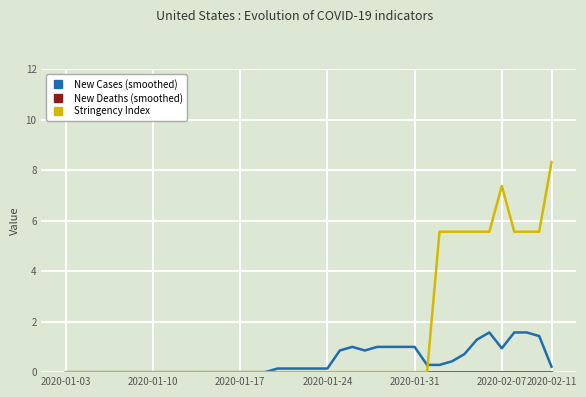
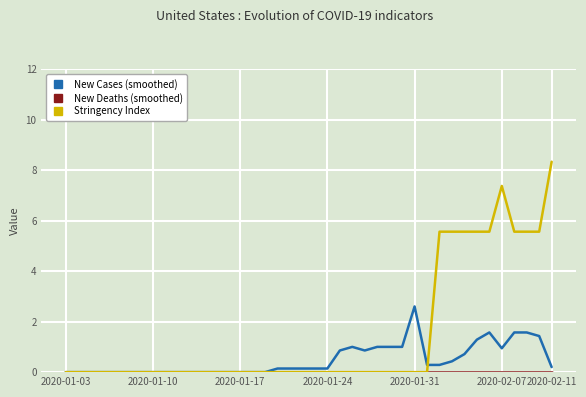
  {
    "New Cases (smoothed)": {
      "2020-01-24": 0.1,
-     "2020-01-31": 1.0,
+     "2020-01-31": 2.6,
      "2020-02-07": 0.9,
      "2020-02-11": 0.2
    },
    "New Deaths (smoothed)": {
      "2020-02-07": 0.0,
      "2020-02-11": 0.0
    },
    "Stringency Index": {
      "2020-02-07": 7.4,
      "2020-02-11": 8.3
    }
  }
